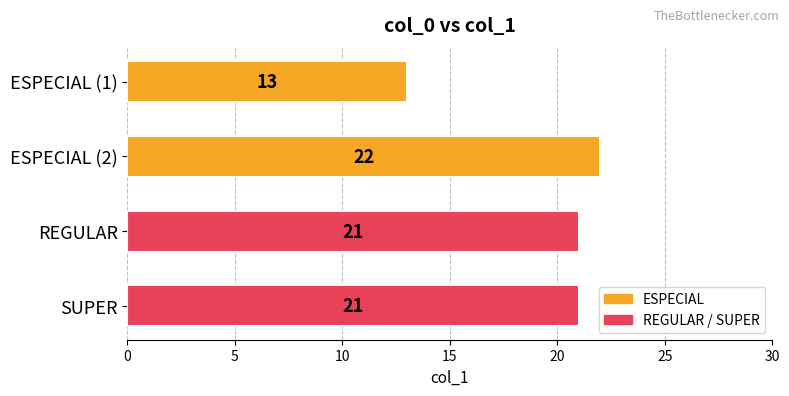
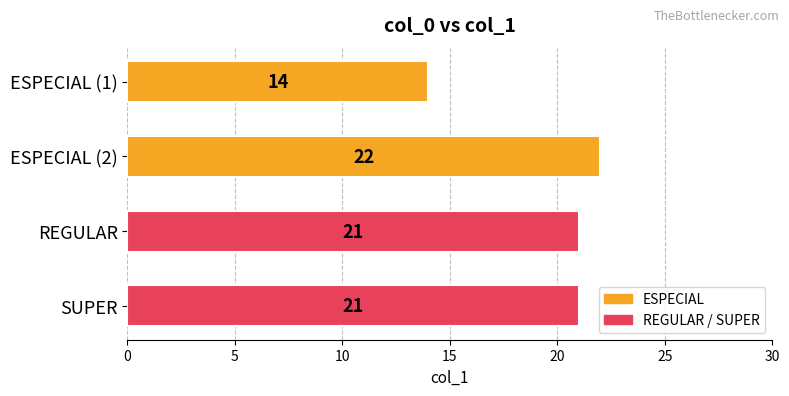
  {
-   "ESPECIAL (1)": 13,
+   "ESPECIAL (1)": 14,
    "ESPECIAL (2)": 22,
    "REGULAR": 21,
    "SUPER": 21
  }
